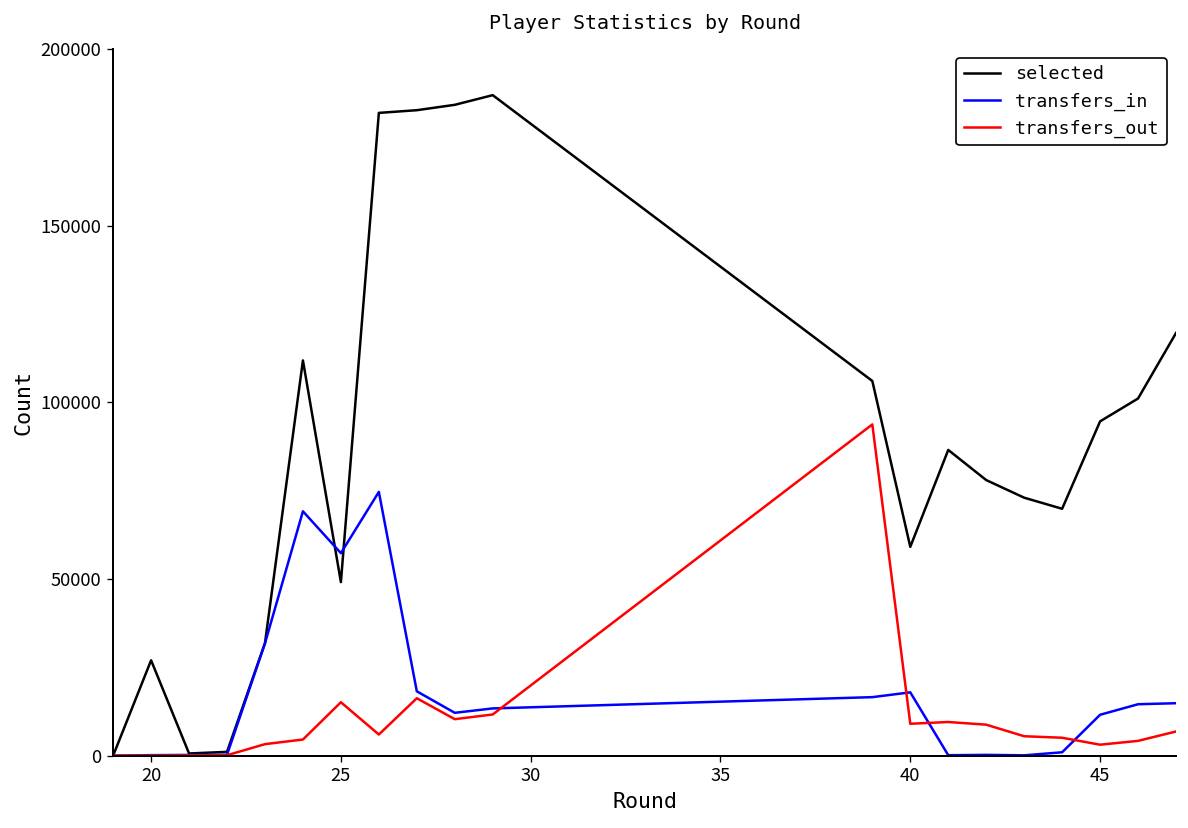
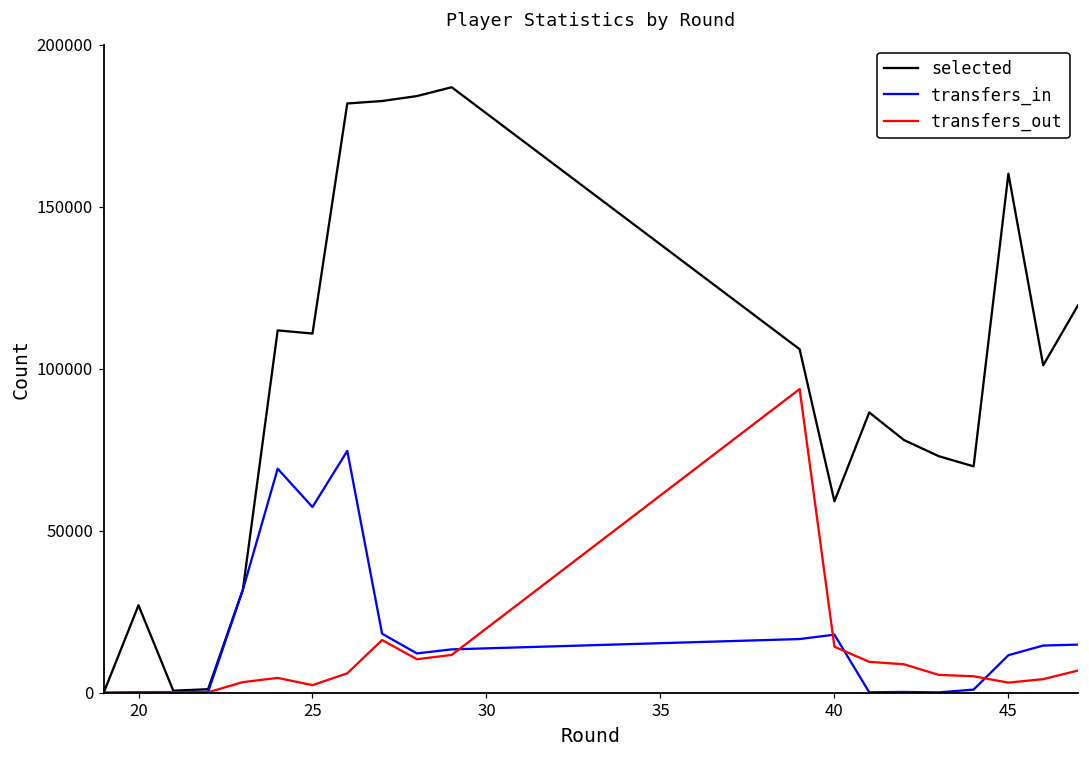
  {
    "selected": {
      "20": 27000,
-     "25": 49000,
+     "25": 111000,
      "40": 59000,
-     "45": 95000
+     "45": 160000
    },
    "transfers_in": {
      "25": 57000,
      "40": 18000,
      "45": 12000
    },
    "transfers_out": {
-     "25": 15000,
-     "40": 9000,
+     "25": 2000,
+     "40": 14000,
      "45": 3000
    }
  }
